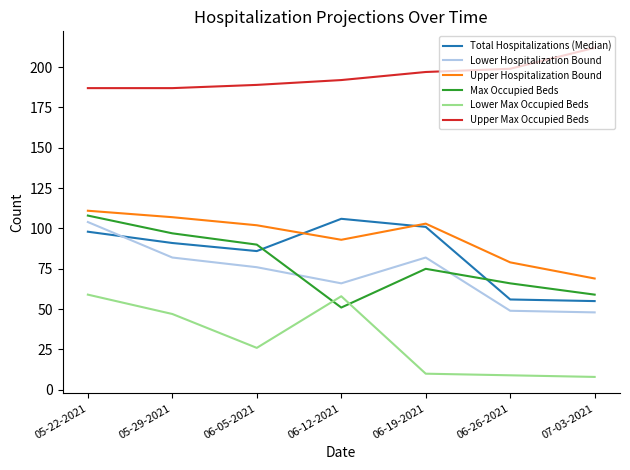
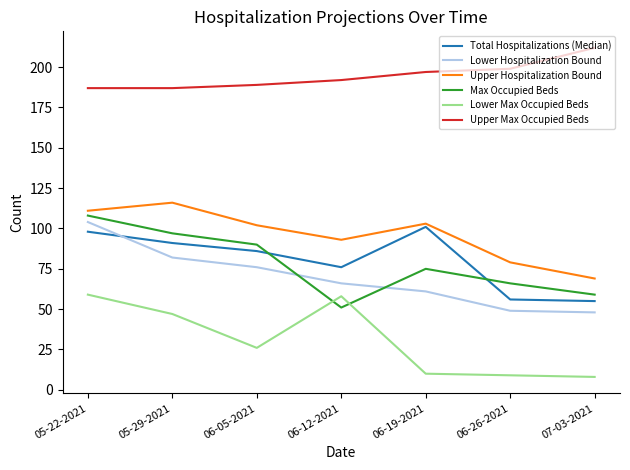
  {
    "Total Hospitalizations (Median)": {
      "05-22-2021": 98,
      "05-29-2021": 91,
      "06-05-2021": 86,
-     "06-12-2021": 106,
+     "06-12-2021": 76,
      "06-19-2021": 101,
      "06-26-2021": 56,
      "07-03-2021": 55
    },
    "Lower Hospitalization Bound": {
      "05-22-2021": 104,
      "05-29-2021": 82,
      "06-05-2021": 76,
      "06-12-2021": 66,
-     "06-19-2021": 82,
+     "06-19-2021": 61,
      "06-26-2021": 49,
      "07-03-2021": 48
    },
    "Upper Hospitalization Bound": {
      "05-22-2021": 111,
-     "05-29-2021": 107,
+     "05-29-2021": 116,
      "06-05-2021": 102,
      "06-12-2021": 93,
      "06-19-2021": 103,
      "06-26-2021": 79,
      "07-03-2021": 69
    },
    "Max Occupied Beds": {
      "05-22-2021": 108,
      "05-29-2021": 97,
      "06-05-2021": 90,
      "06-12-2021": 51,
      "06-19-2021": 75,
      "06-26-2021": 66,
      "07-03-2021": 59
    },
    "Lower Max Occupied Beds": {
      "05-22-2021": 59,
      "05-29-2021": 47,
      "06-05-2021": 26,
      "06-12-2021": 58,
      "06-19-2021": 10,
      "06-26-2021": 9,
      "07-03-2021": 8
    },
    "Upper Max Occupied Beds": {
      "05-22-2021": 187,
      "05-29-2021": 187,
      "06-05-2021": 189,
      "06-12-2021": 192,
      "06-19-2021": 197
    }
  }
